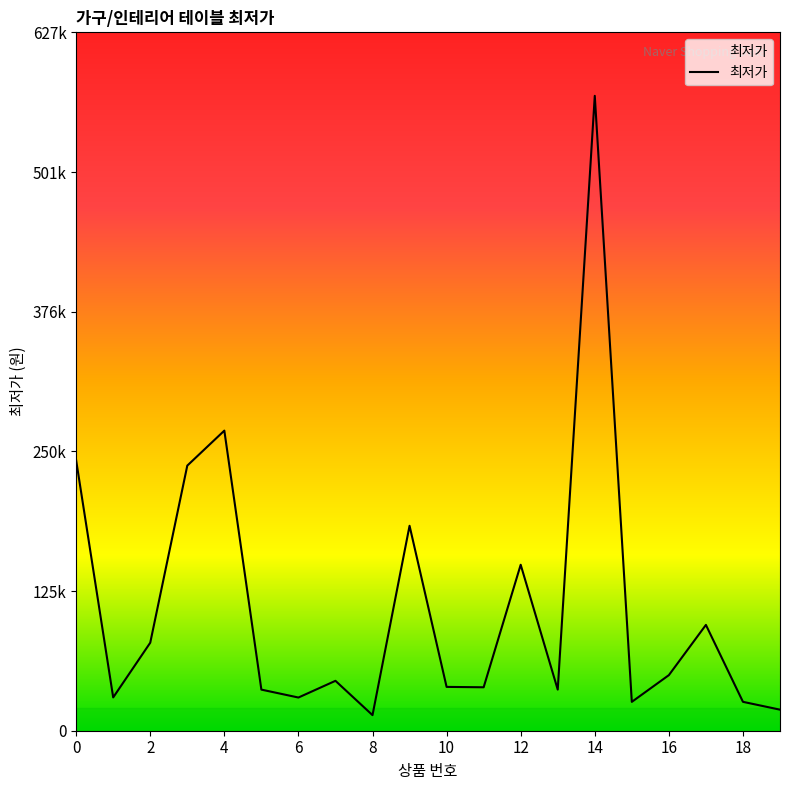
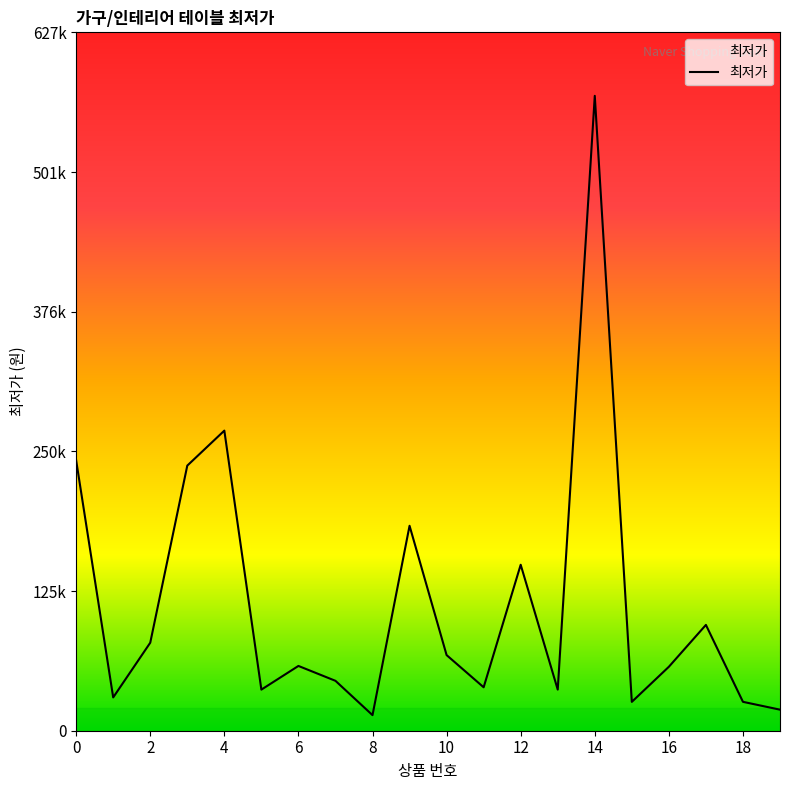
  {
    "0": 243000,
    "2": 79000,
    "4": 269000,
-   "6": 30000,
+   "6": 58000,
    "8": 14000,
-   "10": 39000,
+   "10": 68000,
    "12": 149000,
    "14": 570000,
-   "16": 50000,
+   "16": 57000,
    "18": 26000
  }
